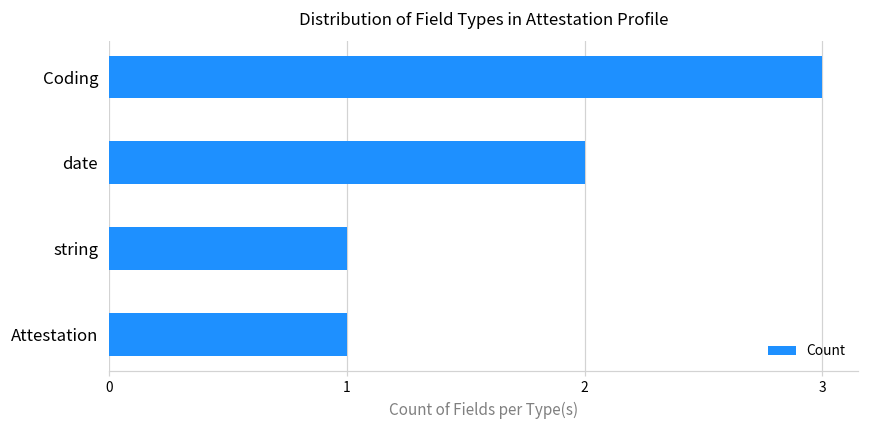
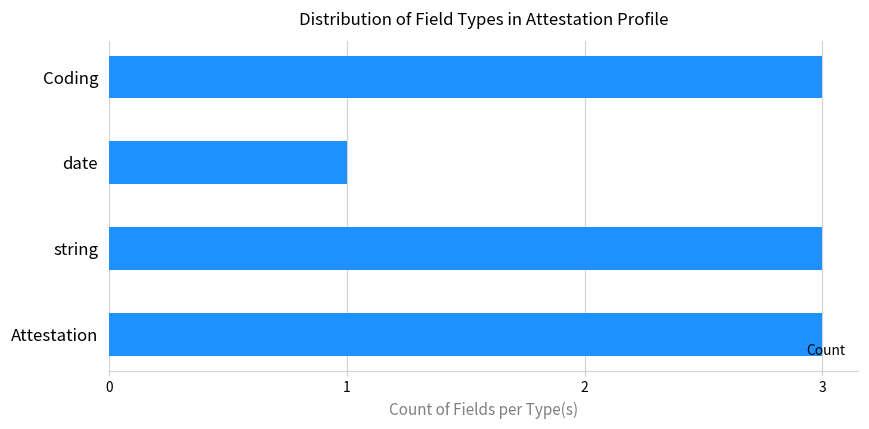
  {
    "Coding": 3,
-   "date": 2,
-   "string": 1,
-   "Attestation": 1
+   "date": 1,
+   "string": 3,
+   "Attestation": 3
  }
